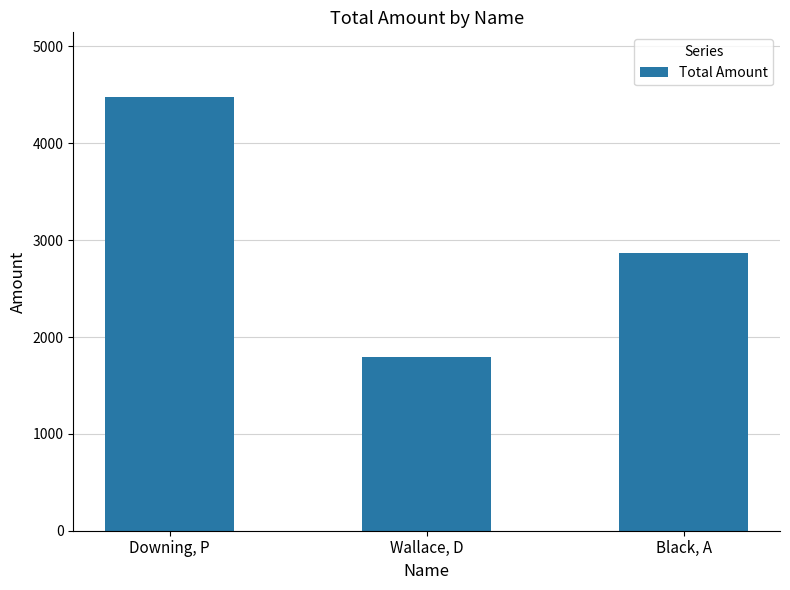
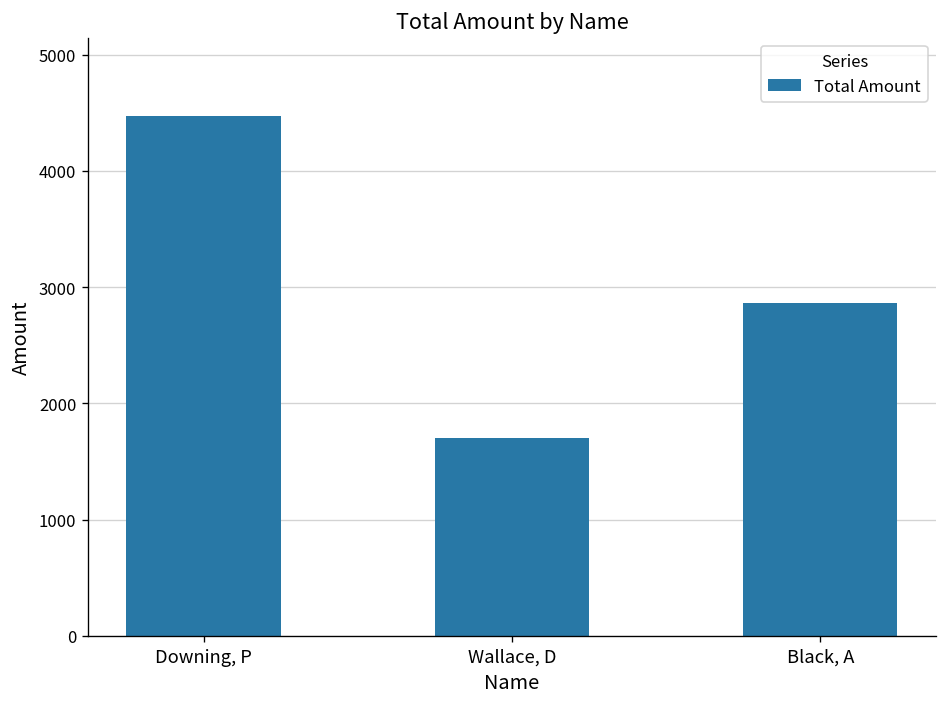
  {
    "Downing, P": 4500,
-   "Wallace, D": 1800,
+   "Wallace, D": 1700,
    "Black, A": 2900
  }
